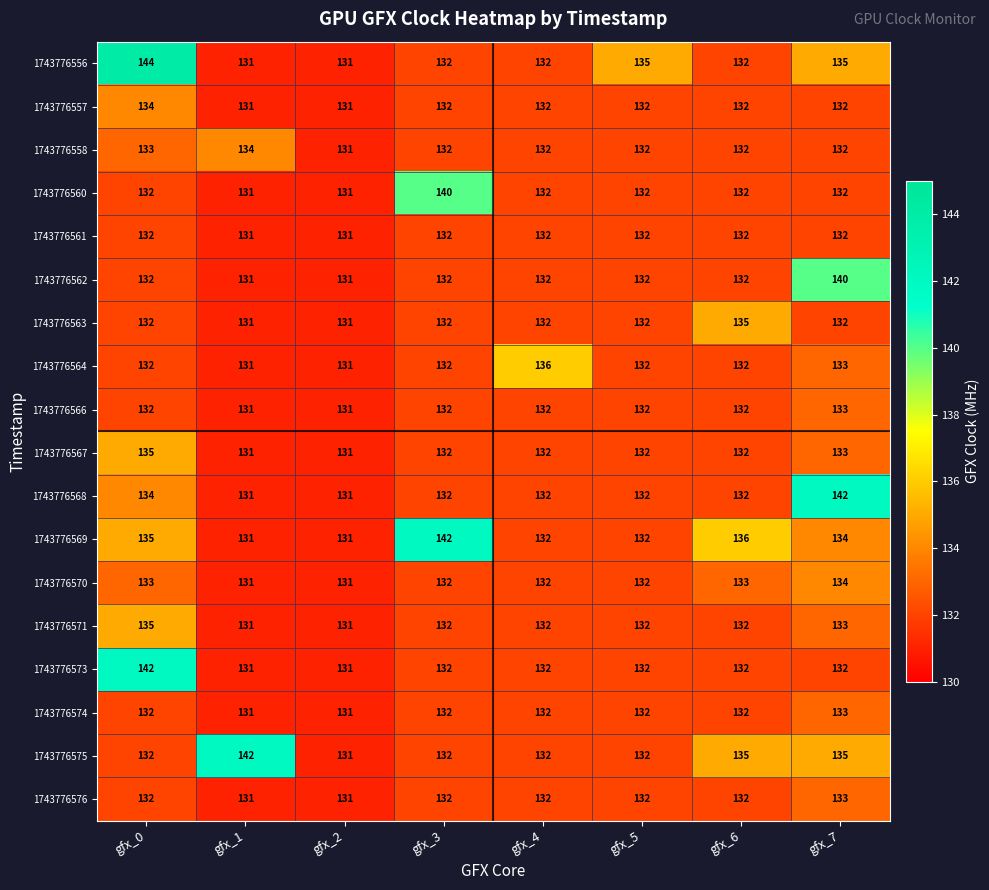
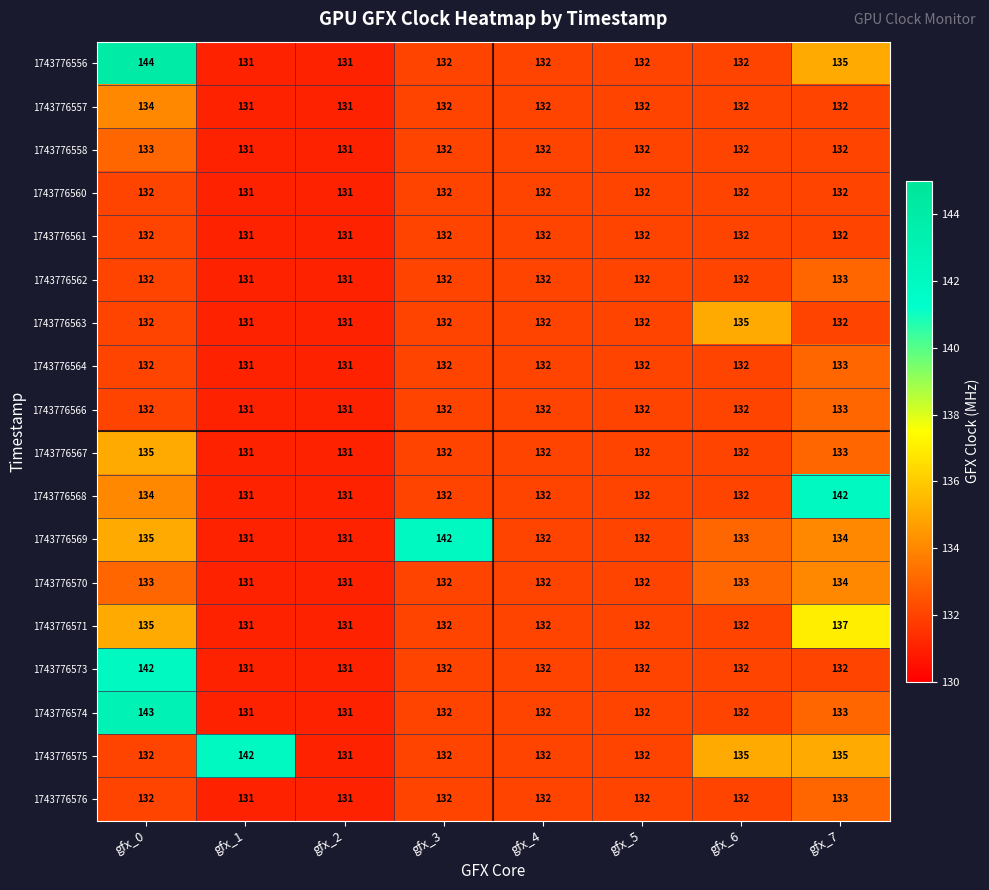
  {
    "1743776556": {
      "gfx_0": 144,
      "gfx_1": 131,
      "gfx_2": 131,
      "gfx_3": 132,
      "gfx_4": 132,
-     "gfx_5": 135,
+     "gfx_5": 132,
      "gfx_6": 132,
      "gfx_7": 135
    },
    "1743776557": {
      "gfx_0": 134,
      "gfx_1": 131,
      "gfx_2": 131,
      "gfx_3": 132,
      "gfx_4": 132,
      "gfx_5": 132,
      "gfx_6": 132,
      "gfx_7": 132
    },
    "1743776558": {
      "gfx_0": 133,
-     "gfx_1": 134,
+     "gfx_1": 131,
      "gfx_2": 131,
      "gfx_3": 132,
      "gfx_4": 132,
      "gfx_5": 132,
      "gfx_6": 132,
      "gfx_7": 132
    },
    "1743776560": {
      "gfx_0": 132,
      "gfx_1": 131,
      "gfx_2": 131,
-     "gfx_3": 140,
+     "gfx_3": 132,
      "gfx_4": 132,
      "gfx_5": 132,
      "gfx_6": 132,
      "gfx_7": 132
    },
    "1743776561": {
      "gfx_0": 132,
      "gfx_1": 131,
      "gfx_2": 131,
      "gfx_3": 132,
      "gfx_4": 132,
      "gfx_5": 132,
      "gfx_6": 132,
      "gfx_7": 132
    },
    "1743776562": {
      "gfx_0": 132,
      "gfx_1": 131,
      "gfx_2": 131,
      "gfx_3": 132,
      "gfx_4": 132,
      "gfx_5": 132,
      "gfx_6": 132,
-     "gfx_7": 140
+     "gfx_7": 133
    },
    "1743776563": {
      "gfx_0": 132,
      "gfx_1": 131,
      "gfx_2": 131,
      "gfx_3": 132,
      "gfx_4": 132,
      "gfx_5": 132,
      "gfx_6": 135,
      "gfx_7": 132
    },
    "1743776564": {
      "gfx_0": 132,
      "gfx_1": 131,
      "gfx_2": 131,
      "gfx_3": 132,
-     "gfx_4": 136,
+     "gfx_4": 132,
      "gfx_5": 132,
      "gfx_6": 132,
      "gfx_7": 133
    },
    "1743776566": {
      "gfx_0": 132,
      "gfx_1": 131,
      "gfx_2": 131,
      "gfx_3": 132,
      "gfx_4": 132,
      "gfx_5": 132,
      "gfx_6": 132,
      "gfx_7": 133
    },
    "1743776567": {
      "gfx_0": 135,
      "gfx_1": 131,
      "gfx_2": 131,
      "gfx_3": 132,
      "gfx_4": 132,
      "gfx_5": 132,
      "gfx_6": 132,
      "gfx_7": 133
    },
    "1743776568": {
      "gfx_0": 134,
      "gfx_1": 131,
      "gfx_2": 131,
      "gfx_3": 132,
      "gfx_4": 132,
      "gfx_5": 132,
      "gfx_6": 132,
      "gfx_7": 142
    },
    "1743776569": {
      "gfx_0": 135,
      "gfx_1": 131,
      "gfx_2": 131,
      "gfx_3": 142,
      "gfx_4": 132,
      "gfx_5": 132,
-     "gfx_6": 136,
+     "gfx_6": 133,
      "gfx_7": 134
    },
    "1743776570": {
      "gfx_0": 133,
      "gfx_1": 131,
      "gfx_2": 131,
      "gfx_3": 132,
      "gfx_4": 132,
      "gfx_5": 132,
      "gfx_6": 133,
      "gfx_7": 134
    },
    "1743776571": {
      "gfx_0": 135,
      "gfx_1": 131,
      "gfx_2": 131,
      "gfx_3": 132,
      "gfx_4": 132,
      "gfx_5": 132,
      "gfx_6": 132,
-     "gfx_7": 133
+     "gfx_7": 137
    },
    "1743776573": {
      "gfx_0": 142,
      "gfx_1": 131,
      "gfx_2": 131,
      "gfx_3": 132,
      "gfx_4": 132,
      "gfx_5": 132,
      "gfx_6": 132,
      "gfx_7": 132
    },
    "1743776574": {
-     "gfx_0": 132,
+     "gfx_0": 143,
      "gfx_1": 131,
      "gfx_2": 131,
      "gfx_3": 132,
      "gfx_4": 132,
      "gfx_5": 132,
      "gfx_6": 132,
      "gfx_7": 133
    },
    "1743776575": {
      "gfx_0": 132,
      "gfx_1": 142,
      "gfx_2": 131,
      "gfx_3": 132,
      "gfx_4": 132,
      "gfx_5": 132,
      "gfx_6": 135,
      "gfx_7": 135
    },
    "1743776576": {
      "gfx_0": 132,
      "gfx_1": 131,
      "gfx_2": 131,
      "gfx_3": 132,
      "gfx_4": 132,
      "gfx_5": 132,
      "gfx_6": 132,
      "gfx_7": 133
    }
  }
